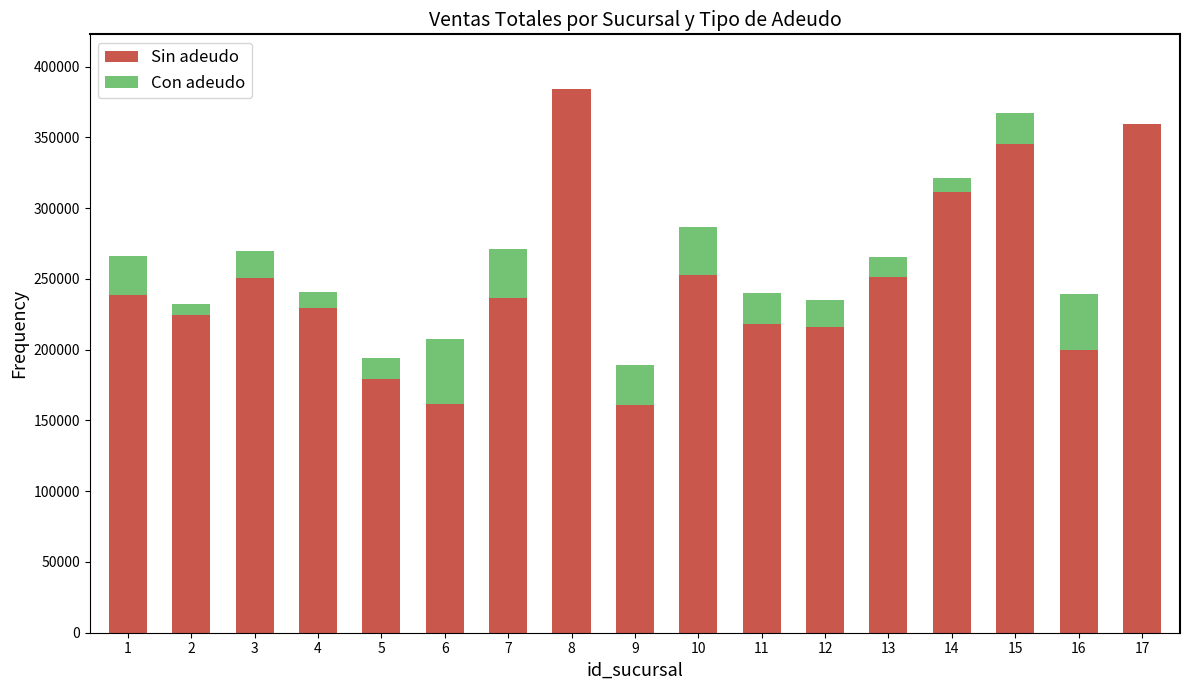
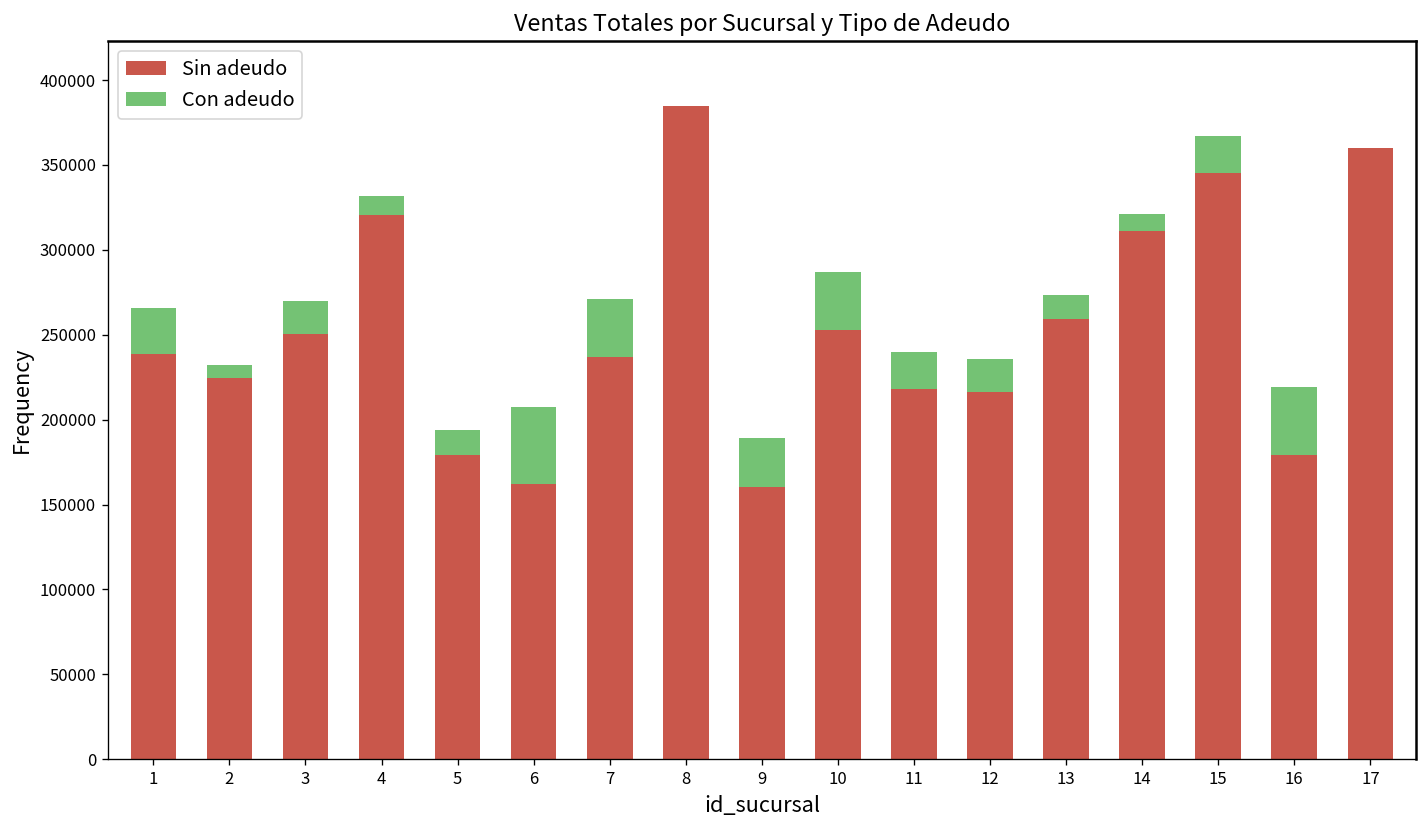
  {
    "Sin adeudo": {
      "1": 238000,
      "2": 224000,
      "3": 250000,
-     "4": 229000,
+     "4": 320000,
      "5": 179000,
      "6": 162000,
      "7": 237000,
      "8": 384000,
      "9": 161000,
      "10": 253000,
      "11": 218000,
      "12": 216000,
-     "13": 251000,
+     "13": 259000,
      "14": 311000,
      "15": 346000,
-     "16": 200000,
+     "16": 179000,
      "17": 360000
    },
    "Con adeudo": {
      "1": 27000,
      "2": 8000,
      "3": 20000,
      "4": 11000,
      "5": 15000,
      "6": 46000,
      "7": 35000,
      "8": 0,
      "9": 29000,
      "10": 34000,
      "11": 22000,
      "12": 19000,
      "13": 14000,
      "14": 10000,
      "15": 22000,
      "16": 40000,
      "17": 0
    }
  }
